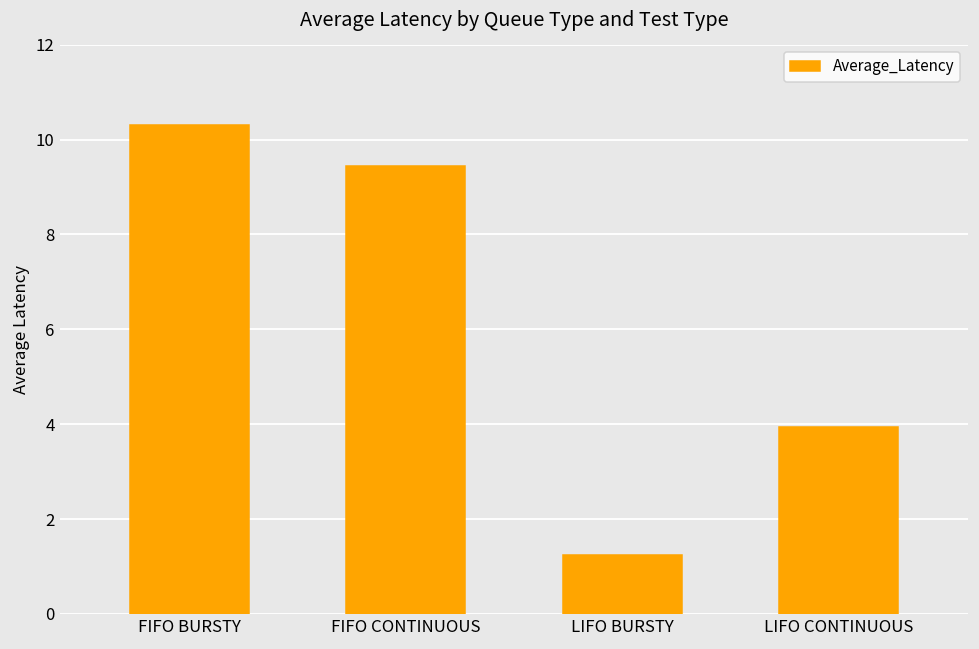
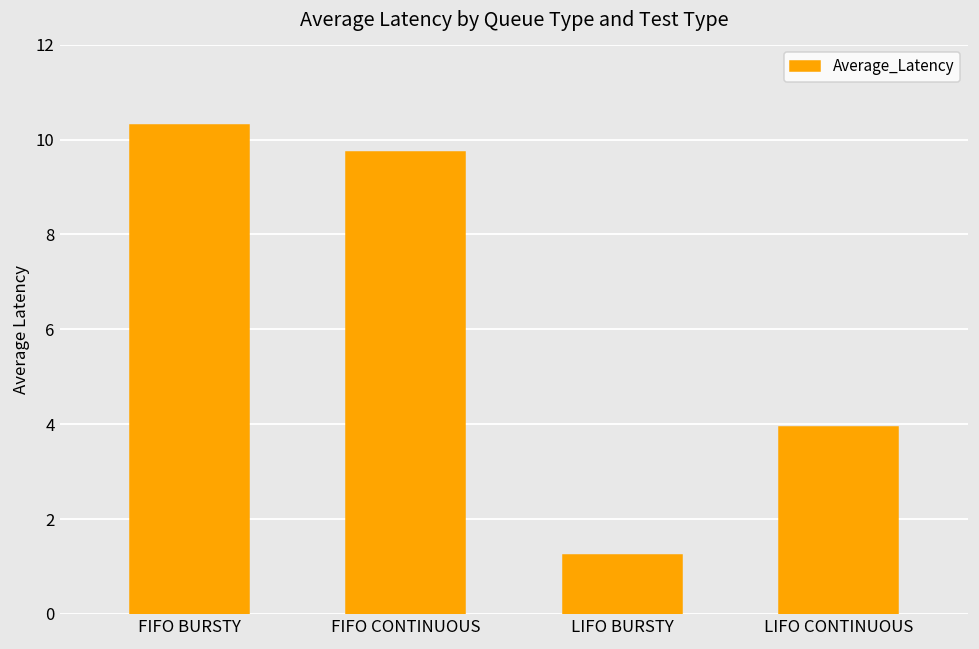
  {
    "FIFO BURSTY": 10.3,
-   "FIFO CONTINUOUS": 9.4,
+   "FIFO CONTINUOUS": 9.7,
    "LIFO BURSTY": 1.2,
    "LIFO CONTINUOUS": 3.9
  }
